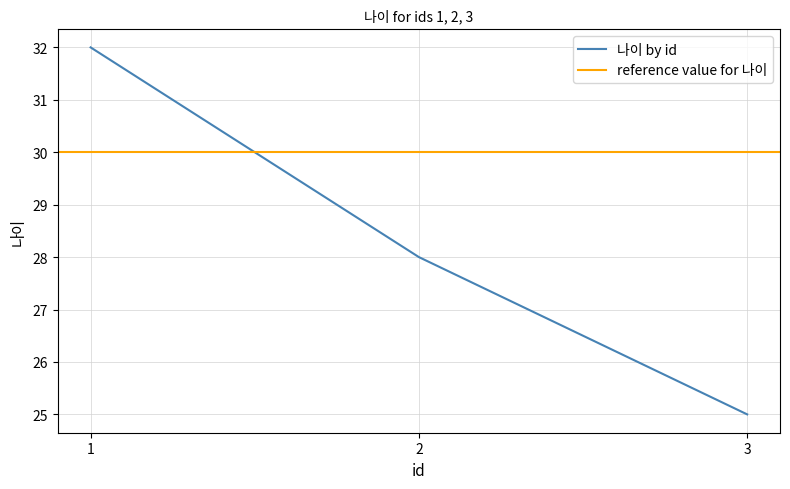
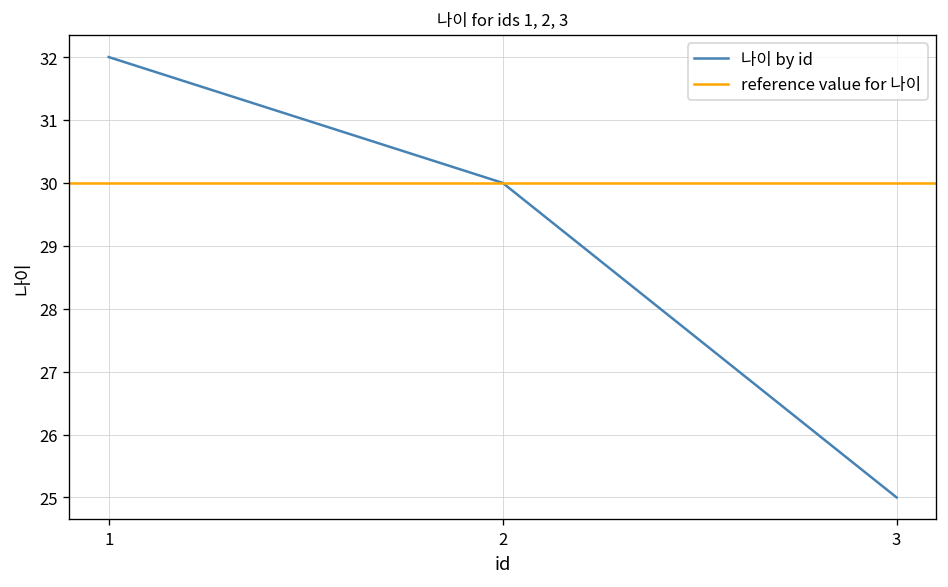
  {
    "1": 32,
-   "2": 28,
+   "2": 30,
    "3": 25
  }
